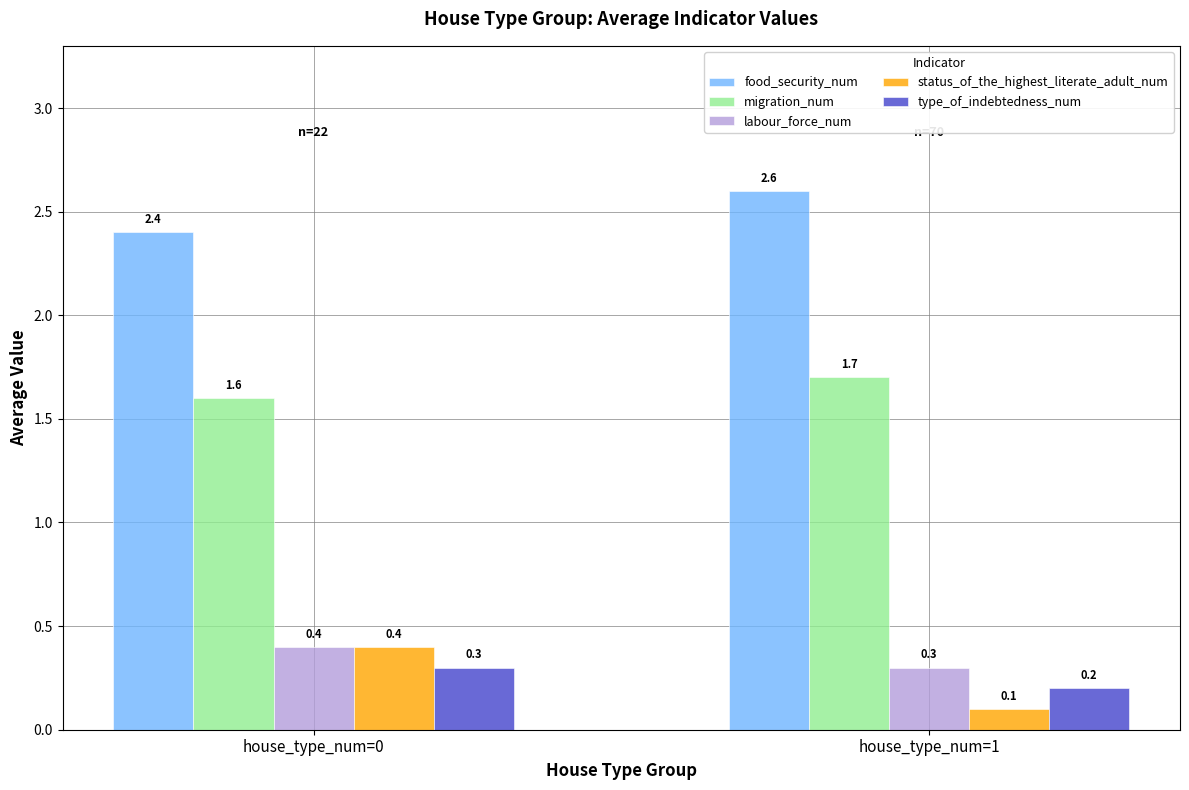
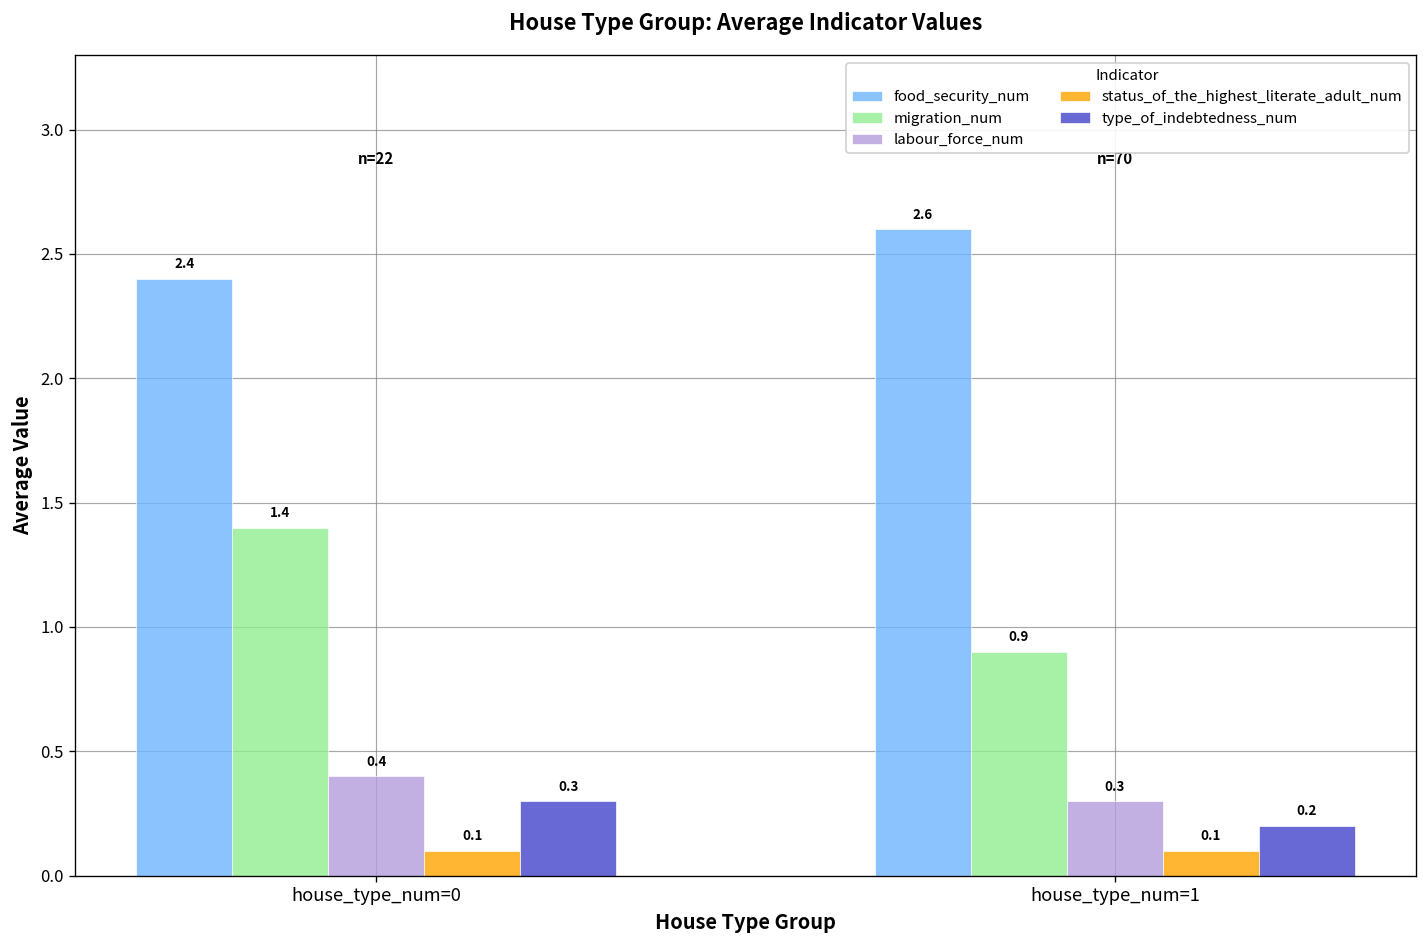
  {
    "food_security_num": {
      "house_type_num=0": 2.4,
      "house_type_num=1": 2.6
    },
    "migration_num": {
-     "house_type_num=0": 1.6,
-     "house_type_num=1": 1.7
+     "house_type_num=0": 1.4,
+     "house_type_num=1": 0.9
    },
    "labour_force_num": {
      "house_type_num=0": 0.4,
      "house_type_num=1": 0.3
    },
    "status_of_the_highest_literate_adult_num": {
-     "house_type_num=0": 0.4,
+     "house_type_num=0": 0.1,
      "house_type_num=1": 0.1
    },
    "type_of_indebtedness_num": {
      "house_type_num=0": 0.3,
      "house_type_num=1": 0.2
    }
  }
